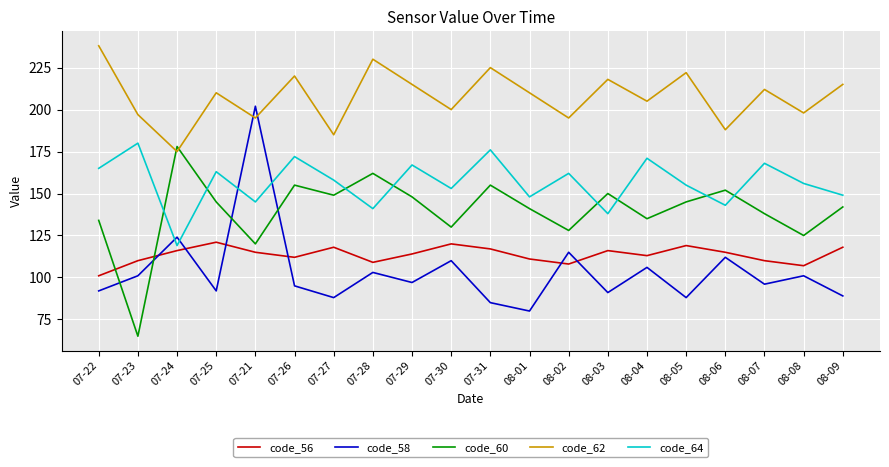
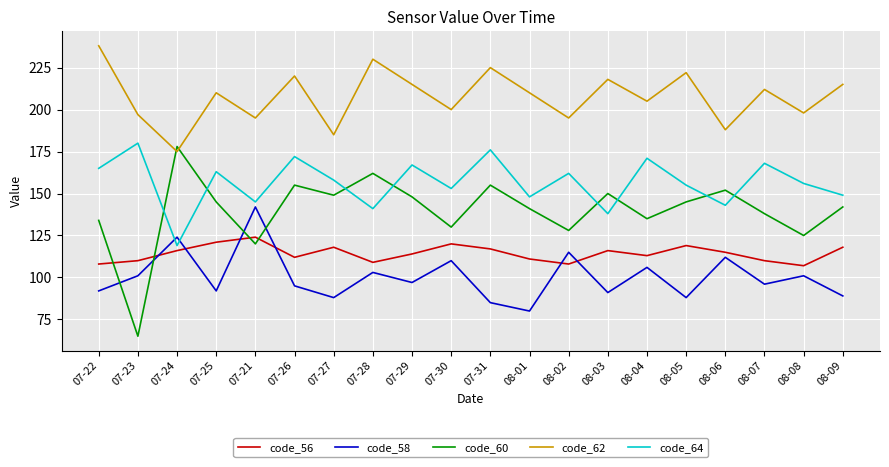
  {
    "code_56": {
-     "07-22": 101,
+     "07-22": 108,
      "07-23": 110,
      "07-24": 116,
      "07-25": 121,
-     "07-21": 115,
+     "07-21": 124,
      "07-26": 112,
      "07-27": 118,
      "07-28": 109,
      "07-29": 114,
      "07-30": 120,
      "07-31": 117,
      "08-01": 111,
      "08-02": 108,
      "08-03": 116,
      "08-04": 113,
      "08-05": 119,
      "08-06": 115,
      "08-07": 110,
      "08-08": 107,
      "08-09": 118
    },
    "code_58": {
      "07-22": 92,
      "07-23": 101,
      "07-24": 124,
      "07-25": 92,
-     "07-21": 202,
+     "07-21": 142,
      "07-26": 95,
      "07-27": 88,
      "07-28": 103,
      "07-29": 97,
      "07-30": 110,
      "07-31": 85,
      "08-01": 80,
      "08-02": 115,
      "08-03": 91,
      "08-04": 106,
      "08-05": 88,
      "08-06": 112,
      "08-07": 96,
      "08-08": 101,
      "08-09": 89
    },
    "code_60": {
      "07-22": 134,
      "07-23": 65,
      "07-24": 178,
      "07-25": 145,
      "07-21": 120,
      "07-26": 155,
      "07-27": 149,
      "07-28": 162,
      "07-29": 148,
      "07-30": 130,
      "07-31": 155,
      "08-01": 141,
      "08-02": 128,
      "08-03": 150,
      "08-04": 135,
      "08-05": 145,
      "08-06": 152,
      "08-07": 138,
      "08-08": 125,
      "08-09": 142
    },
    "code_62": {
      "07-22": 238,
      "07-23": 197,
      "07-24": 175,
      "07-25": 210,
      "07-21": 195,
      "07-26": 220,
      "07-27": 185,
      "07-28": 230,
      "07-29": 215,
      "07-30": 200,
      "07-31": 225,
      "08-01": 210,
      "08-02": 195,
      "08-03": 218,
      "08-04": 205,
      "08-05": 222,
      "08-06": 188,
      "08-07": 212,
      "08-08": 198,
      "08-09": 215
    },
    "code_64": {
      "07-22": 165,
      "07-23": 180,
      "07-24": 119,
      "07-25": 163,
      "07-21": 145,
      "07-26": 172,
      "07-27": 158,
      "07-28": 141,
      "07-29": 167,
      "07-30": 153,
      "07-31": 176,
      "08-01": 148,
      "08-02": 162,
      "08-03": 138,
      "08-04": 171,
      "08-05": 155,
      "08-06": 143,
      "08-07": 168,
      "08-08": 156,
      "08-09": 149
    }
  }
